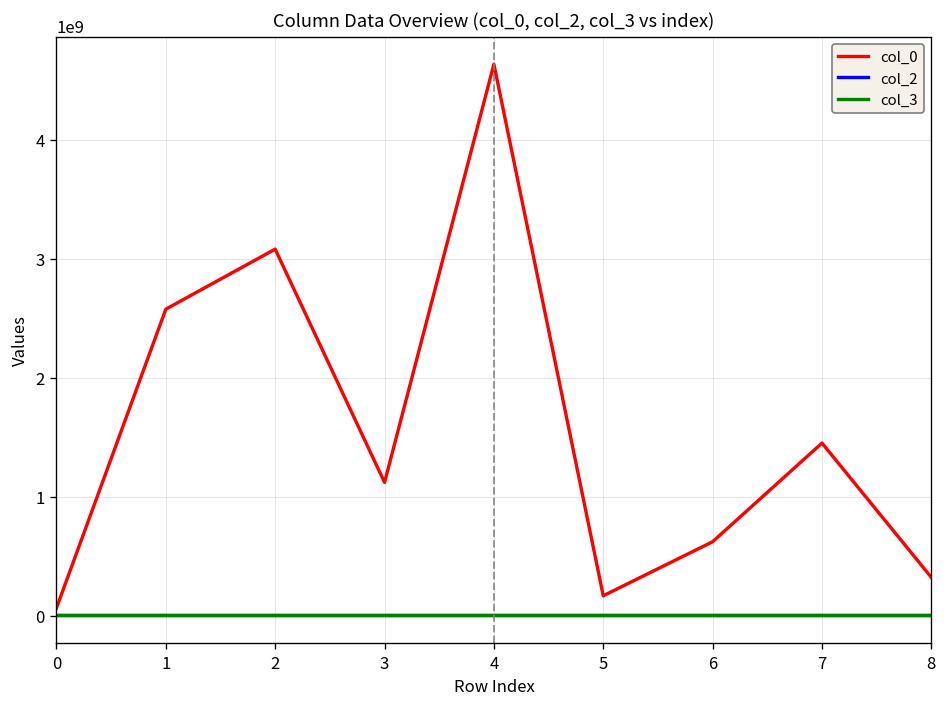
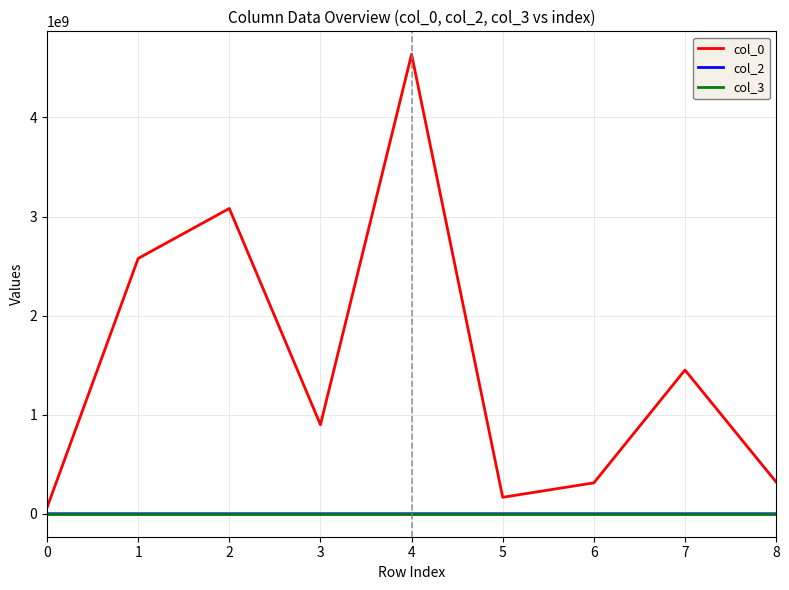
  {
    "col_0": {
      "0": 100000000,
      "1": 2600000000,
      "2": 3100000000,
-     "3": 1100000000,
+     "3": 900000000,
      "4": 4600000000,
      "5": 200000000,
-     "6": 600000000,
+     "6": 300000000,
      "7": 1500000000,
      "8": 300000000
    },
    "col_3": {
      "0": 0,
      "1": 0,
      "2": 0,
      "3": 0,
      "4": 0,
      "5": 0,
      "6": 0,
      "7": 0,
      "8": 0
    }
  }
